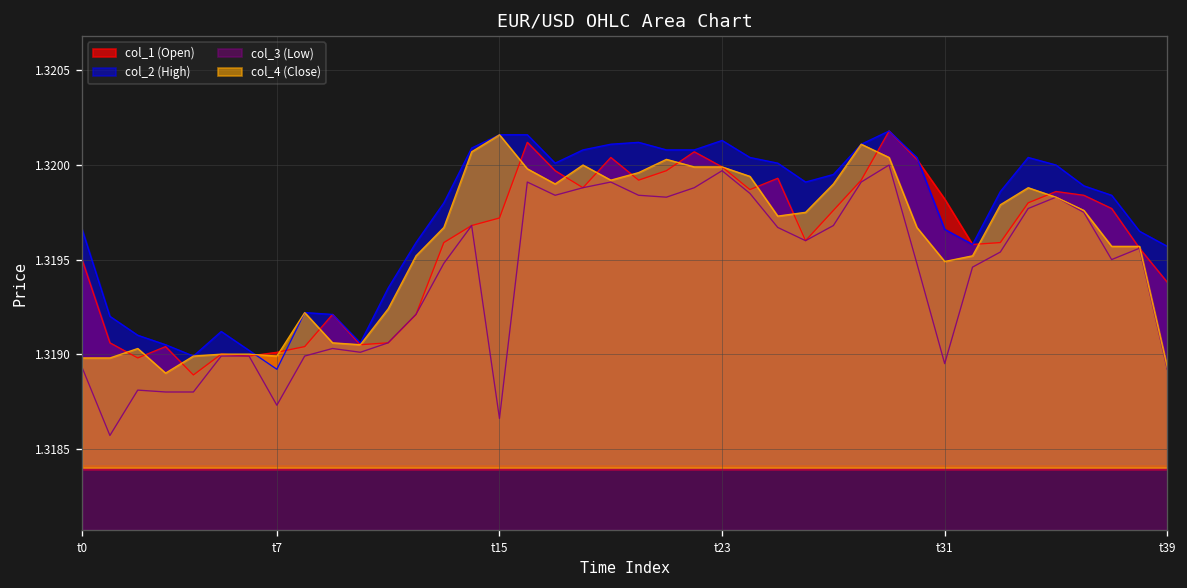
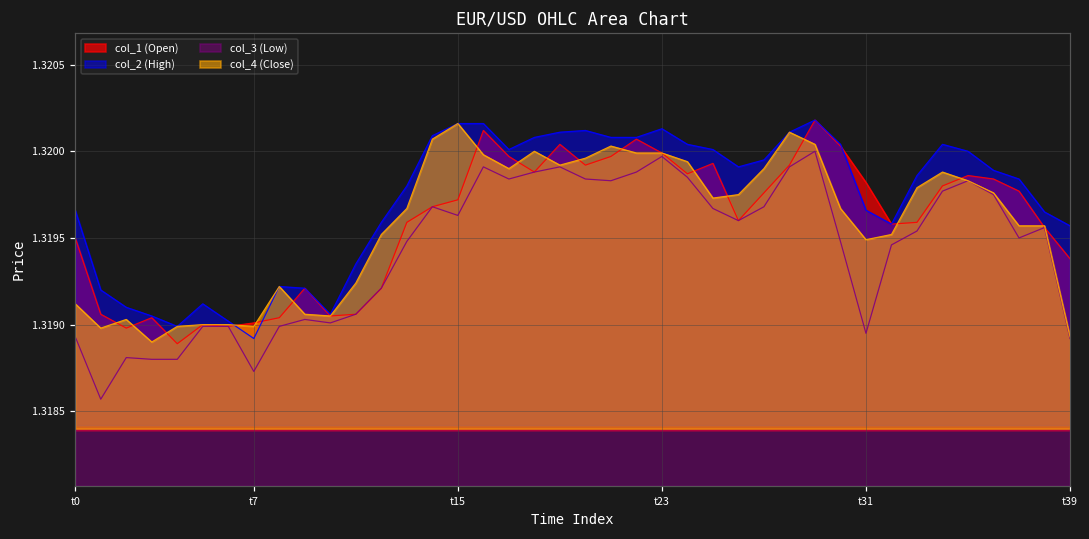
  {
    "col_1 (Open)": {
      "t0": 1.31950,
      "t7": 1.31901,
      "t15": 1.31972,
      "t31": 1.31982,
      "t39": 1.31938
    },
    "col_2 (High)": {
      "t0": 1.31966,
      "t7": 1.31892,
      "t23": 1.32013,
      "t31": 1.31966,
      "t39": 1.31957
    },
    "col_3 (Low)": {
      "t0": 1.31893,
      "t7": 1.31873,
-     "t15": 1.31866,
+     "t15": 1.31963,
      "t23": 1.31997,
      "t31": 1.31895
    },
    "col_4 (Close)": {
-     "t0": 1.31898,
+     "t0": 1.31912,
      "t7": 1.31899,
      "t31": 1.31949
    }
  }
